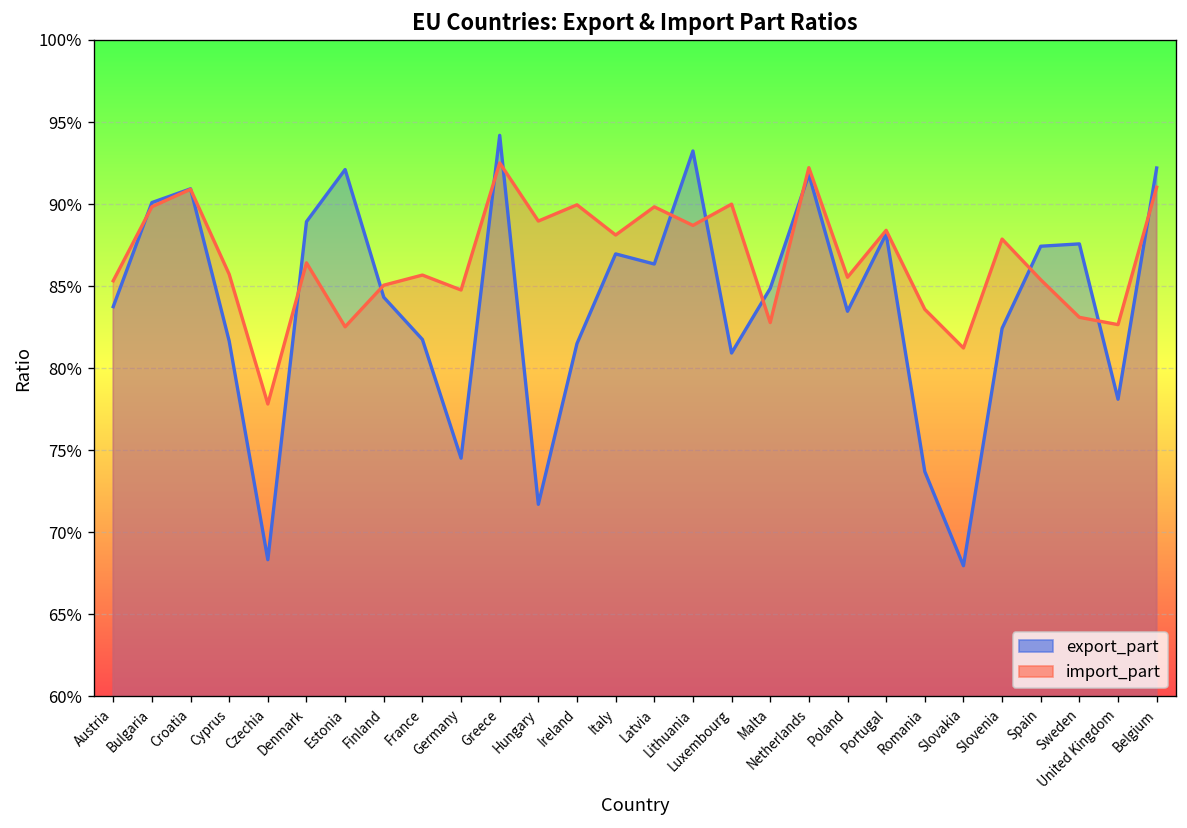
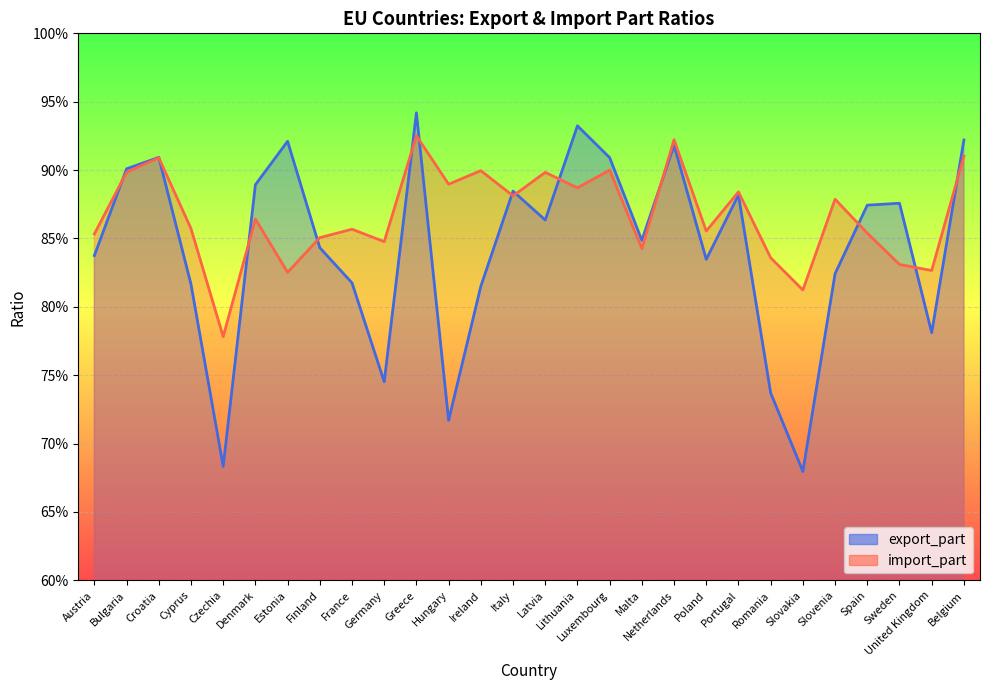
  {
    "export_part": {
      "Austria": "83.8%",
      "Bulgaria": "90.1%",
      "Cyprus": "81.7%",
      "Czechia": "68.3%",
      "Denmark": "88.9%",
      "Estonia": "92.1%",
      "Finland": "84.3%",
      "France": "81.8%",
      "Germany": "74.5%",
      "Greece": "94.2%",
      "Hungary": "71.7%",
      "Ireland": "81.5%",
-     "Italy": "87.0%",
+     "Italy": "88.5%",
      "Latvia": "86.3%",
      "Lithuania": "93.2%",
-     "Luxembourg": "80.9%",
+     "Luxembourg": "90.9%",
      "Malta": "84.9%",
      "Netherlands": "91.8%",
      "Poland": "83.5%",
      "Portugal": "88.2%",
      "Romania": "73.7%",
      "Slovakia": "68.0%",
      "Slovenia": "82.4%",
      "Spain": "87.4%",
      "Sweden": "87.6%",
      "United Kingdom": "78.1%",
      "Belgium": "92.2%"
    },
    "import_part": {
      "Austria": "85.3%",
      "Bulgaria": "89.8%",
      "Cyprus": "85.7%",
      "Czechia": "77.8%",
      "Denmark": "86.4%",
      "Estonia": "82.5%",
      "Finland": "85.1%",
      "France": "85.7%",
      "Germany": "84.8%",
      "Greece": "92.5%",
      "Hungary": "89.0%",
      "Ireland": "90.0%",
      "Italy": "88.1%",
      "Latvia": "89.8%",
      "Lithuania": "88.7%",
      "Luxembourg": "90.0%",
-     "Malta": "82.8%",
+     "Malta": "84.3%",
      "Netherlands": "92.2%",
      "Poland": "85.5%",
      "Portugal": "88.4%",
      "Romania": "83.6%",
      "Slovakia": "81.2%",
      "Slovenia": "87.9%",
      "Spain": "85.4%",
      "Sweden": "83.1%",
      "United Kingdom": "82.7%",
      "Belgium": "91.0%"
    }
  }
